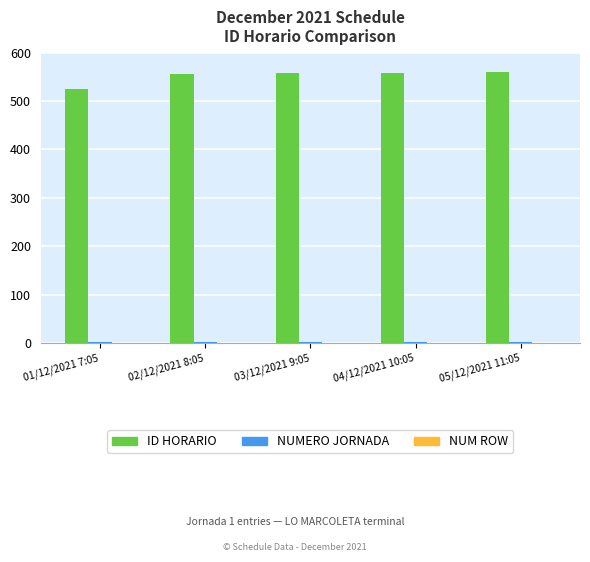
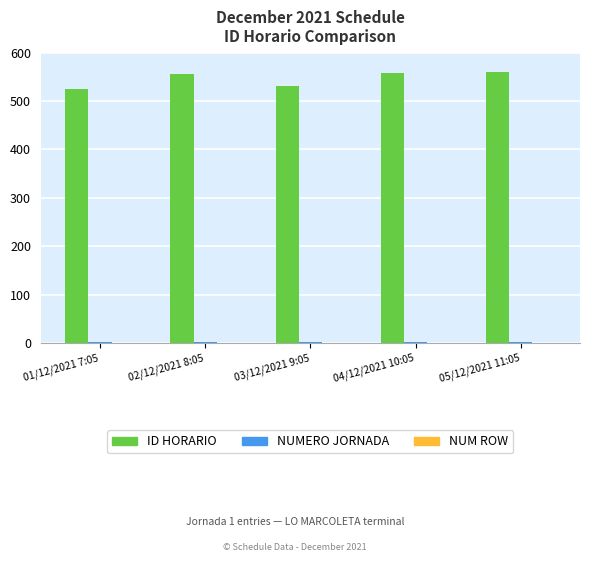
  {
    "ID HORARIO": {
      "01/12/2021 7:05": 530,
      "02/12/2021 8:05": 560,
-     "03/12/2021 9:05": 560,
+     "03/12/2021 9:05": 530,
      "04/12/2021 10:05": 560,
      "05/12/2021 11:05": 560
    },
    "NUM ROW": {
      "01/12/2021 7:05": 0,
      "02/12/2021 8:05": 0,
      "03/12/2021 9:05": 0,
      "04/12/2021 10:05": 0,
      "05/12/2021 11:05": 0
    }
  }
